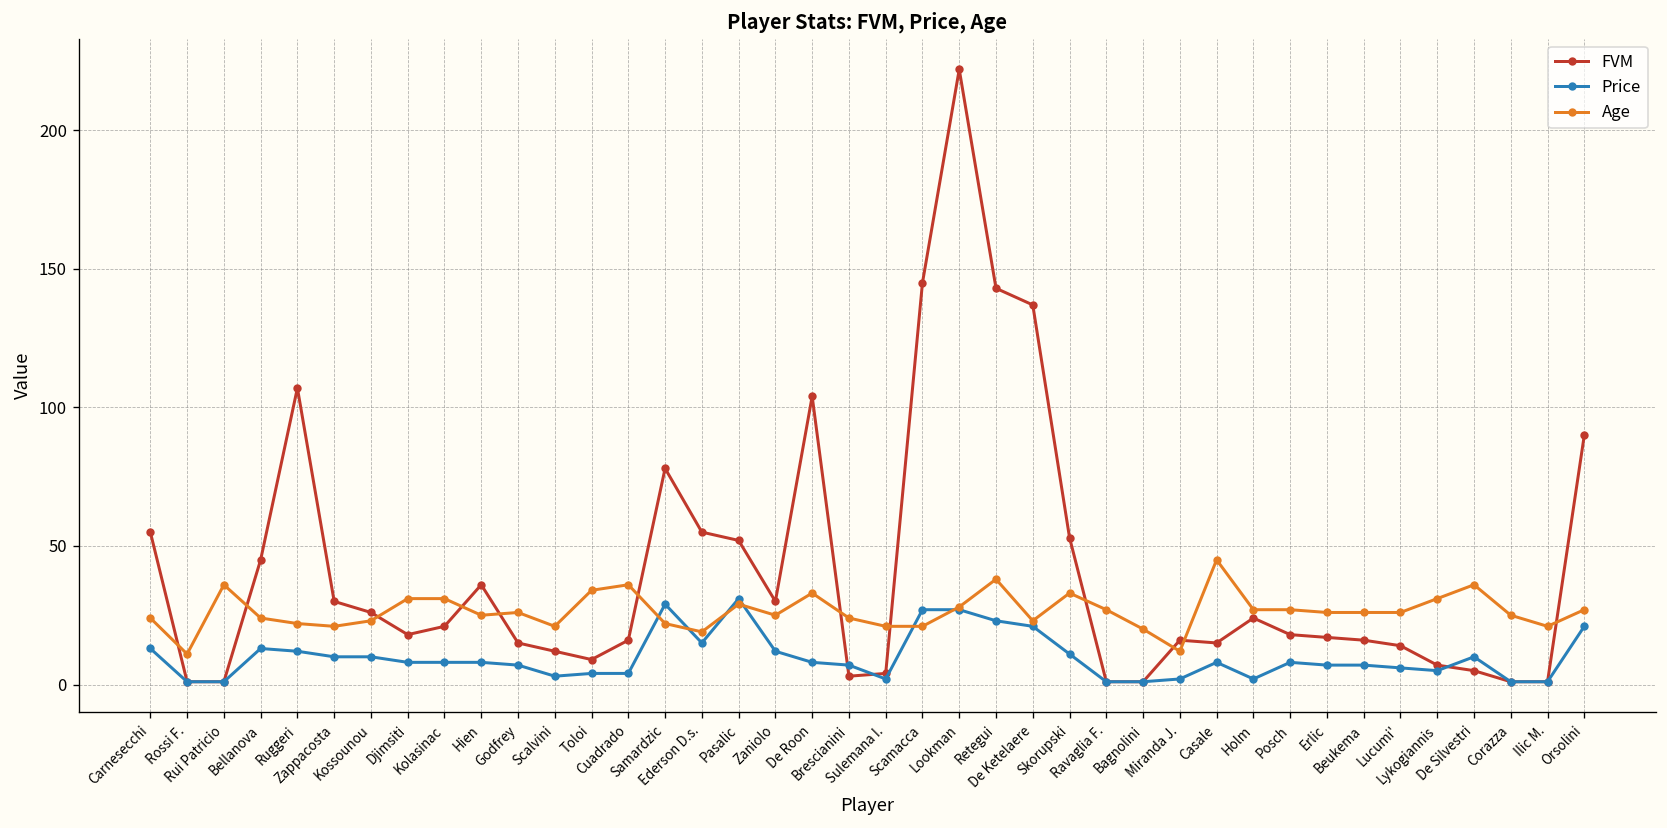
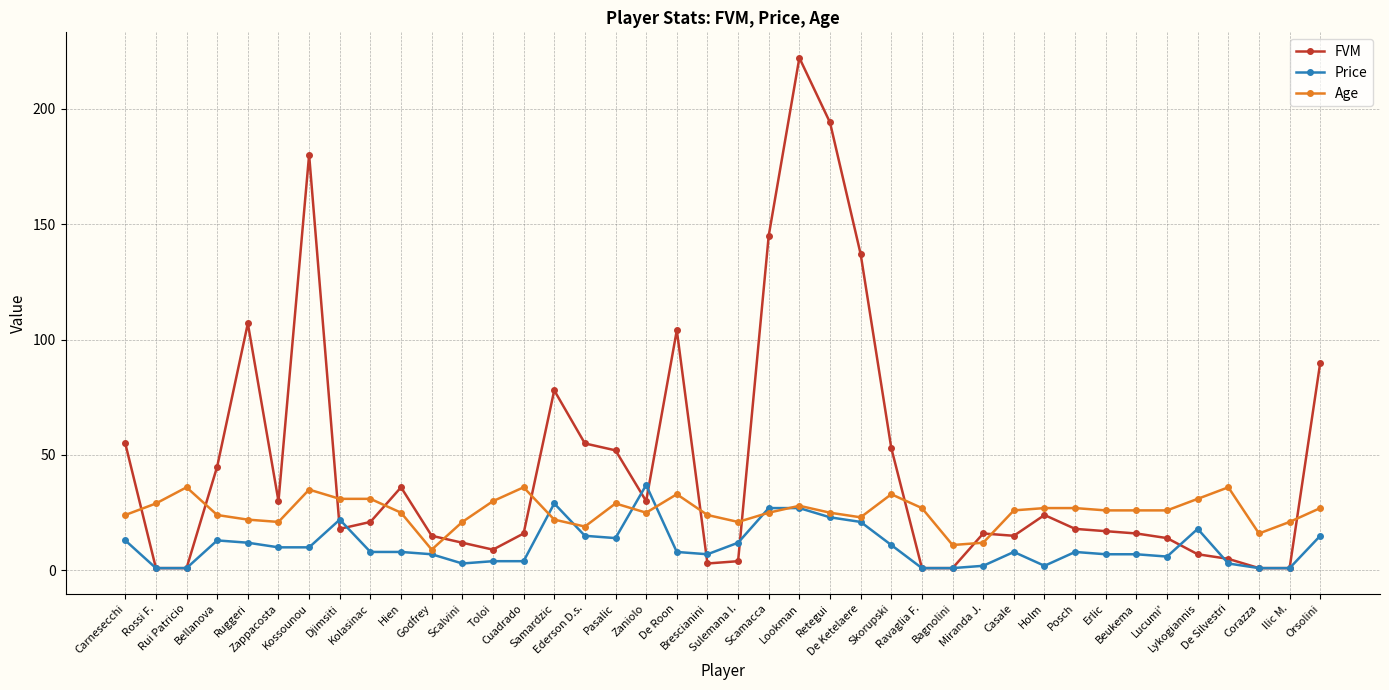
  {
    "FVM": {
      "Carnesecchi": 55,
      "Bellanova": 45,
      "Ruggeri": 107,
      "Zappacosta": 30,
-     "Kossounou": 26,
+     "Kossounou": 180,
      "Djimsiti": 18,
      "Kolasinac": 21,
      "Hien": 36,
      "Godfrey": 15,
      "Scalvini": 12,
      "Toloi": 9,
      "Cuadrado": 16,
      "Samardzic": 78,
      "Ederson D.s.": 55,
      "Pasalic": 52,
      "Zaniolo": 30,
      "De Roon": 104,
      "Brescianini": 3,
      "Sulemana I.": 4,
      "Scamacca": 145,
      "Lookman": 222,
-     "Retegui": 143,
+     "Retegui": 194,
      "De Ketelaere": 137,
      "Skorupski": 53,
      "Miranda J.": 16,
      "Casale": 15,
      "Holm": 24,
      "Posch": 18,
      "Erlic": 17,
      "Beukema": 16,
      "Lucumi'": 14,
      "Lykogiannis": 7,
      "De Silvestri": 5,
      "Orsolini": 90
    },
    "Price": {
      "Carnesecchi": 13,
      "Bellanova": 13,
      "Ruggeri": 12,
      "Zappacosta": 10,
      "Kossounou": 10,
-     "Djimsiti": 8,
+     "Djimsiti": 22,
      "Kolasinac": 8,
      "Hien": 8,
      "Godfrey": 7,
      "Scalvini": 3,
      "Toloi": 4,
      "Cuadrado": 4,
      "Samardzic": 29,
      "Ederson D.s.": 15,
-     "Pasalic": 31,
-     "Zaniolo": 12,
+     "Pasalic": 14,
+     "Zaniolo": 37,
      "De Roon": 8,
      "Brescianini": 7,
-     "Sulemana I.": 2,
+     "Sulemana I.": 12,
      "Scamacca": 27,
      "Retegui": 23,
      "De Ketelaere": 21,
      "Skorupski": 11,
      "Miranda J.": 2,
      "Casale": 8,
      "Holm": 2,
      "Posch": 8,
      "Erlic": 7,
      "Beukema": 7,
      "Lucumi'": 6,
-     "Lykogiannis": 5,
-     "De Silvestri": 10,
-     "Orsolini": 21
+     "Lykogiannis": 18,
+     "De Silvestri": 3,
+     "Orsolini": 15
    },
    "Age": {
      "Carnesecchi": 24,
-     "Rossi F.": 11,
+     "Rossi F.": 29,
      "Rui Patricio": 36,
      "Bellanova": 24,
      "Ruggeri": 22,
      "Zappacosta": 21,
-     "Kossounou": 23,
+     "Kossounou": 35,
      "Djimsiti": 31,
      "Kolasinac": 31,
      "Hien": 25,
-     "Godfrey": 26,
+     "Godfrey": 9,
      "Scalvini": 21,
-     "Toloi": 34,
+     "Toloi": 30,
      "Cuadrado": 36,
      "Samardzic": 22,
      "Ederson D.s.": 19,
      "Pasalic": 29,
      "Zaniolo": 25,
      "De Roon": 33,
      "Brescianini": 24,
      "Sulemana I.": 21,
-     "Scamacca": 21,
-     "Retegui": 38,
+     "Scamacca": 25,
+     "Retegui": 25,
      "De Ketelaere": 23,
      "Skorupski": 33,
      "Ravaglia F.": 27,
-     "Bagnolini": 20,
+     "Bagnolini": 11,
      "Miranda J.": 12,
-     "Casale": 45,
+     "Casale": 26,
      "Holm": 27,
      "Posch": 27,
      "Erlic": 26,
      "Beukema": 26,
      "Lucumi'": 26,
      "Lykogiannis": 31,
      "De Silvestri": 36,
-     "Corazza": 25,
+     "Corazza": 16,
      "Ilic M.": 21,
      "Orsolini": 27
    }
  }
